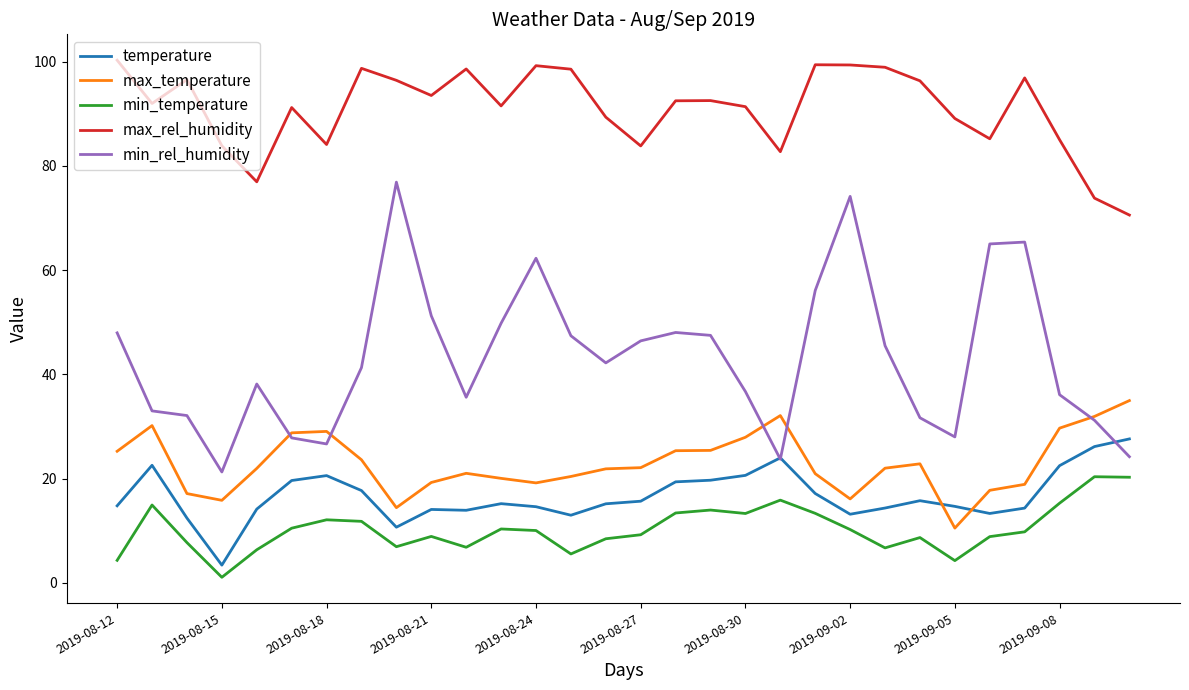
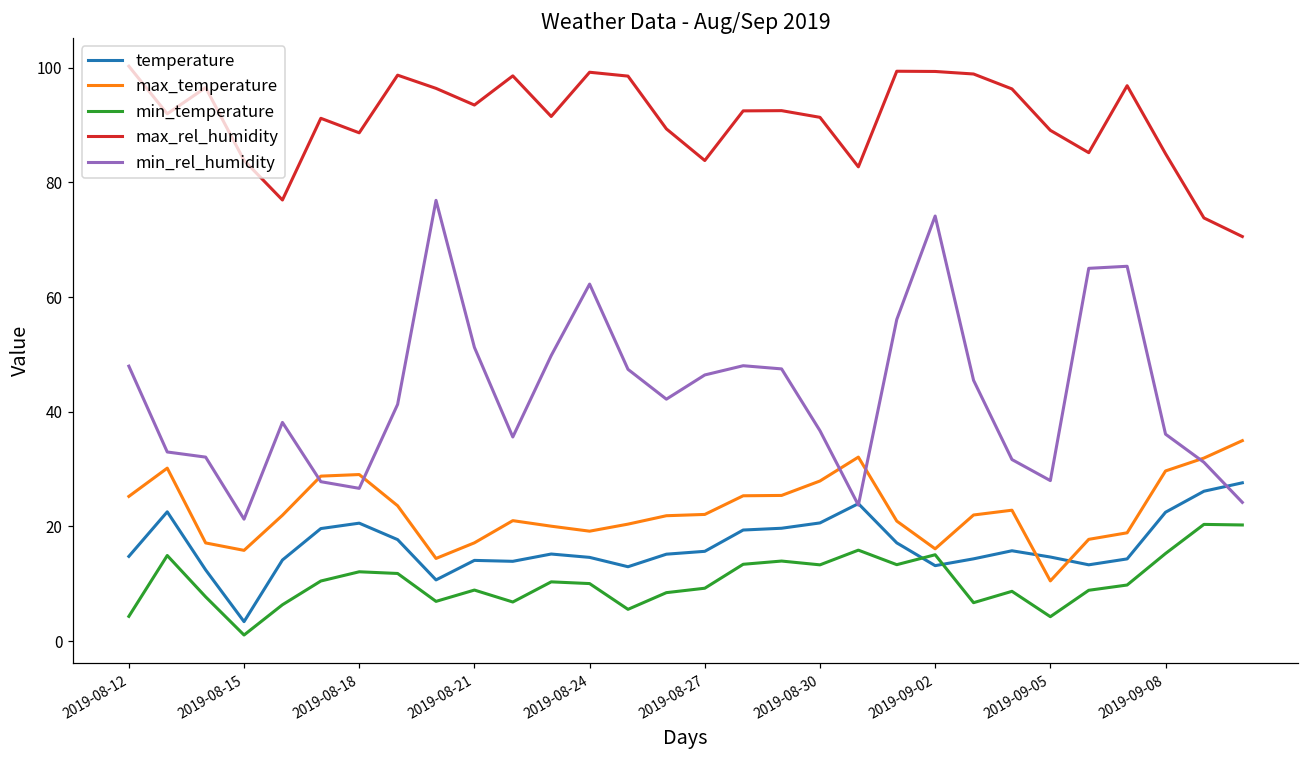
  {
    "temperature": {
      "2019-08-12": 15,
      "2019-08-15": 3,
      "2019-08-18": 21,
      "2019-08-21": 14,
      "2019-08-24": 15,
      "2019-08-27": 16,
      "2019-08-30": 21,
      "2019-09-02": 13,
      "2019-09-05": 15,
      "2019-09-08": 22
    },
    "max_temperature": {
      "2019-08-12": 25,
      "2019-08-15": 16,
      "2019-08-18": 29,
-     "2019-08-21": 19,
+     "2019-08-21": 17,
      "2019-08-24": 19,
      "2019-08-27": 22,
      "2019-08-30": 28,
      "2019-09-02": 16,
      "2019-09-05": 11,
      "2019-09-08": 30
    },
    "min_temperature": {
      "2019-08-12": 4,
      "2019-08-15": 1,
      "2019-08-18": 12,
      "2019-08-21": 9,
      "2019-08-24": 10,
      "2019-08-27": 9,
      "2019-08-30": 13,
-     "2019-09-02": 10,
+     "2019-09-02": 15,
      "2019-09-05": 4,
      "2019-09-08": 15
    },
    "max_rel_humidity": {
-     "2019-08-18": 84,
+     "2019-08-18": 89,
      "2019-08-21": 94,
      "2019-08-24": 99,
      "2019-08-27": 84,
      "2019-08-30": 91,
      "2019-09-02": 99,
      "2019-09-05": 89,
      "2019-09-08": 85
    },
    "min_rel_humidity": {
      "2019-08-12": 48,
      "2019-08-15": 21,
      "2019-08-18": 27,
      "2019-08-21": 51,
      "2019-08-24": 62,
      "2019-08-27": 46,
      "2019-08-30": 37,
      "2019-09-02": 74,
      "2019-09-05": 28,
      "2019-09-08": 36
    }
  }
